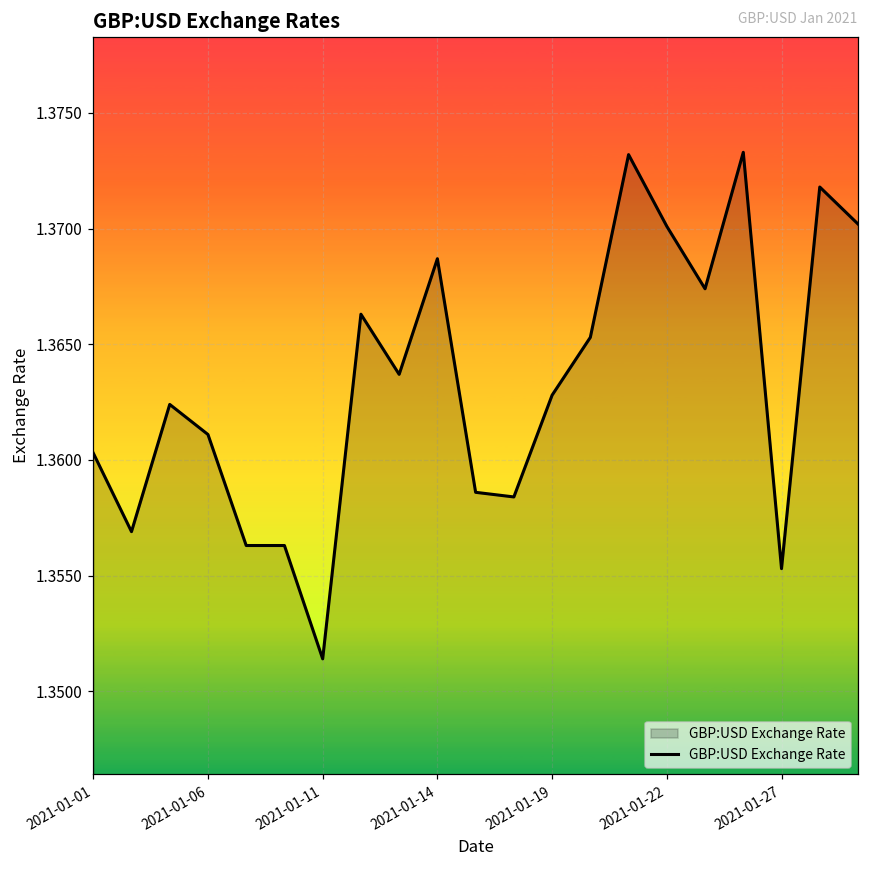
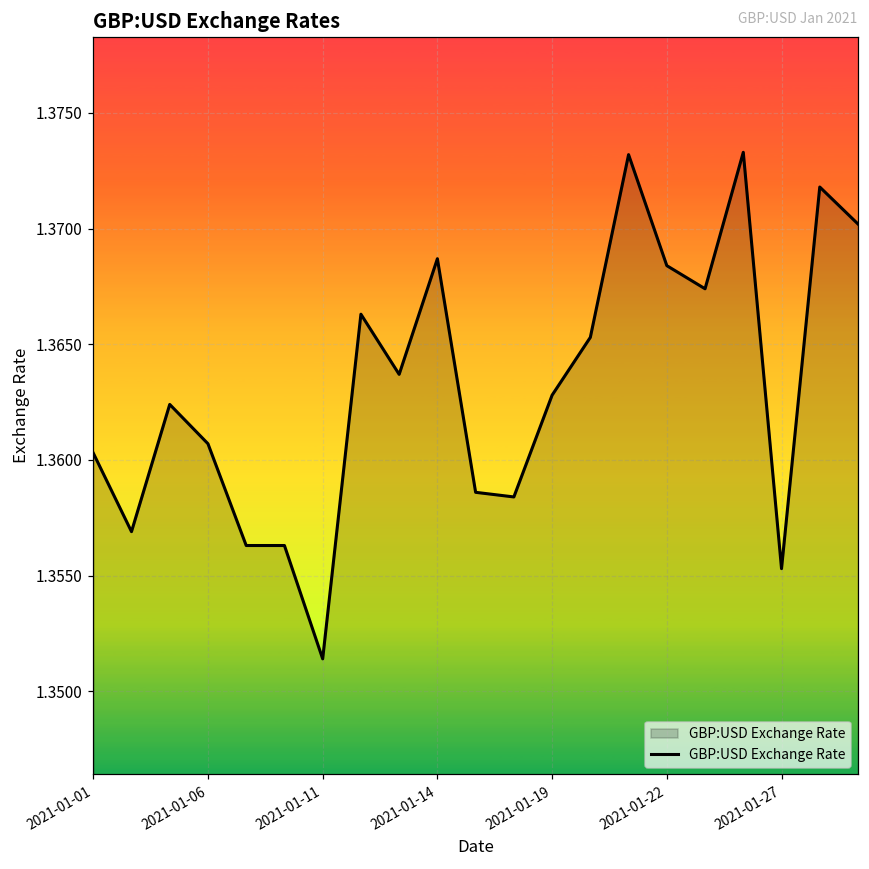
  {
    "2021-01-01": 1.3603,
-   "2021-01-06": 1.3611,
+   "2021-01-06": 1.3607,
    "2021-01-11": 1.3514,
    "2021-01-14": 1.3687,
    "2021-01-19": 1.3628,
-   "2021-01-22": 1.3701,
+   "2021-01-22": 1.3684,
    "2021-01-27": 1.3553
  }
